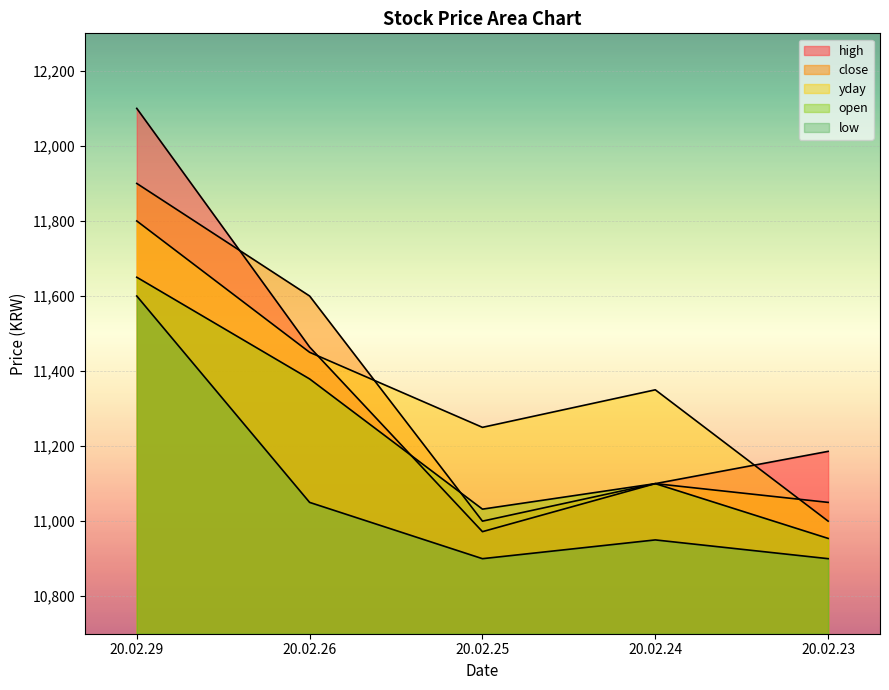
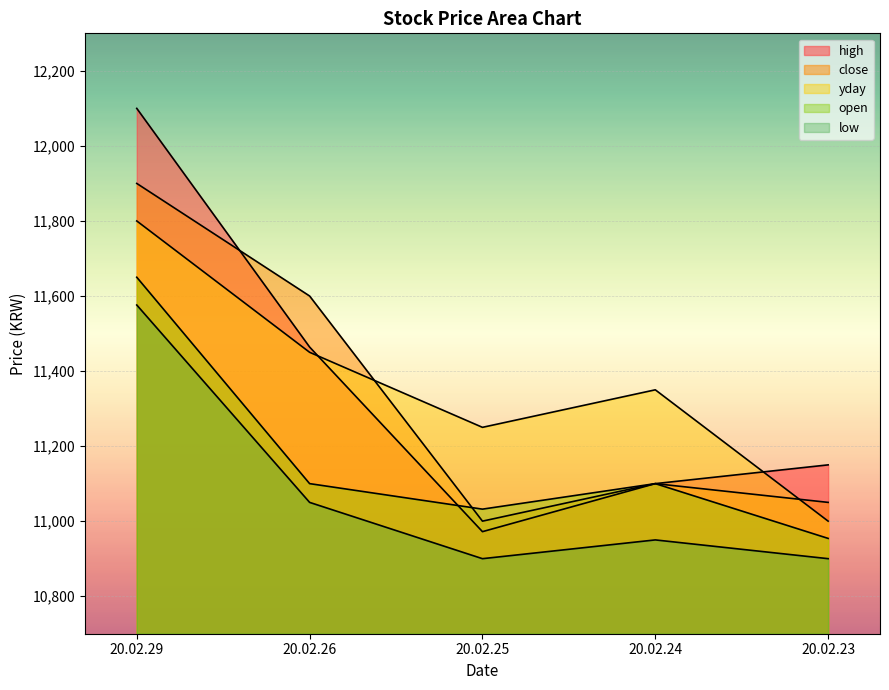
  {
    "high": {
      "20.02.29": "12,100",
      "20.02.26": "11,460",
      "20.02.25": "10,970",
-     "20.02.23": "11,190"
+     "20.02.23": "11,150"
    },
    "open": {
      "20.02.29": "11,650",
-     "20.02.26": "11,380",
+     "20.02.26": "11,100",
      "20.02.25": "11,030",
      "20.02.23": "10,950"
    },
    "low": {
-     "20.02.29": "11,600",
+     "20.02.29": "11,580",
      "20.02.26": "11,050",
      "20.02.25": "10,900",
      "20.02.24": "10,950",
      "20.02.23": "10,900"
    }
  }
